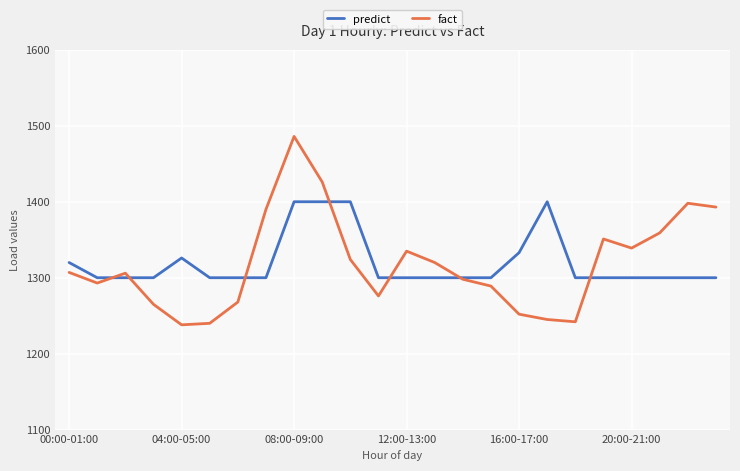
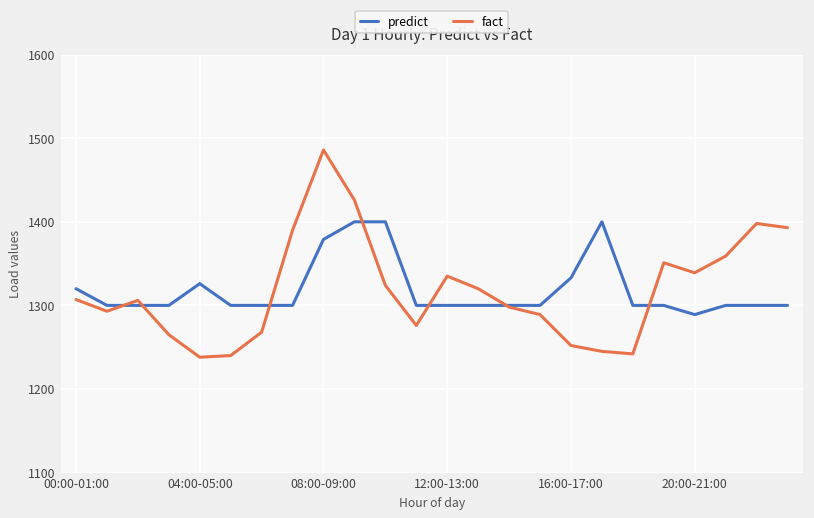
  {
    "predict": {
      "00:00-01:00": 1320,
      "04:00-05:00": 1330,
-     "08:00-09:00": 1400,
+     "08:00-09:00": 1380,
      "12:00-13:00": 1300,
      "16:00-17:00": 1330,
-     "20:00-21:00": 1300
+     "20:00-21:00": 1290
    },
    "fact": {
      "00:00-01:00": 1310,
      "04:00-05:00": 1240,
      "08:00-09:00": 1490,
      "12:00-13:00": 1340,
      "16:00-17:00": 1250,
      "20:00-21:00": 1340
    }
  }
